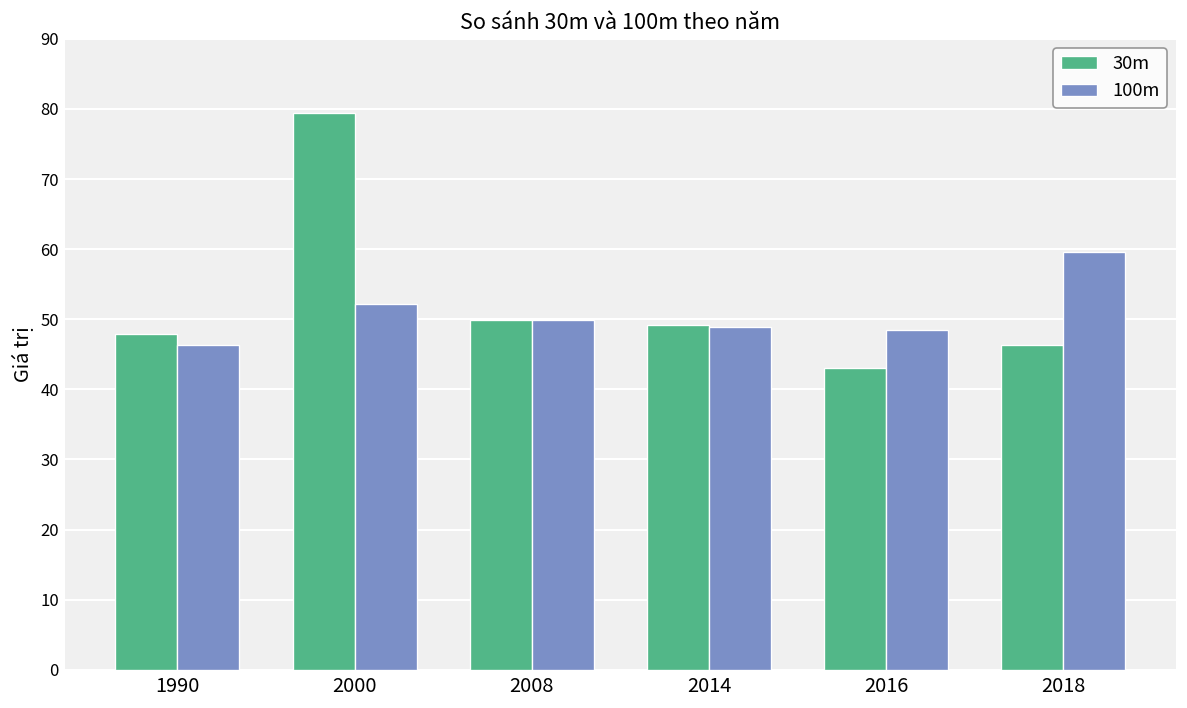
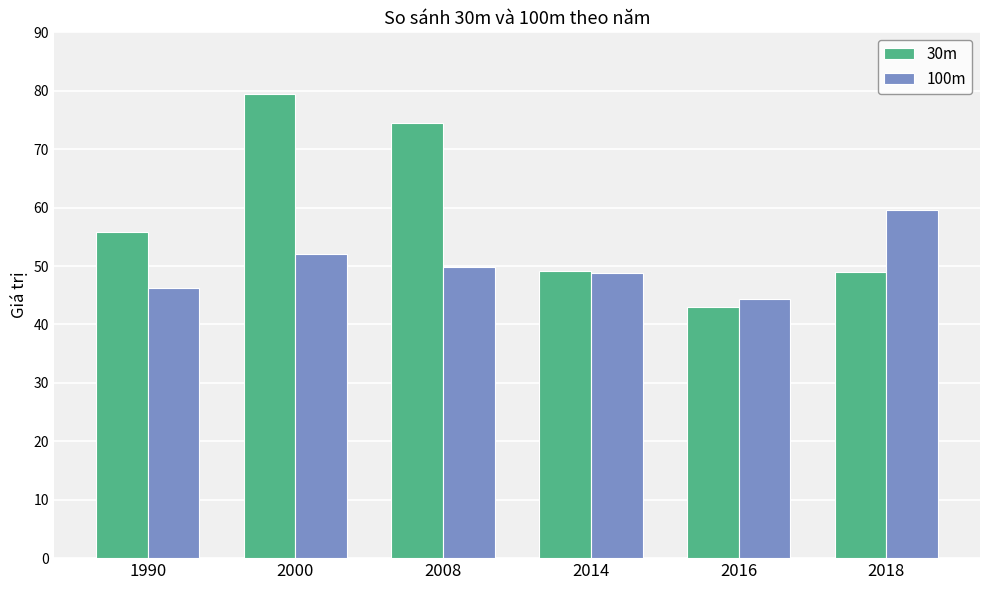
  {
    "30m": {
-     "1990": 48,
+     "1990": 56,
      "2000": 79,
-     "2008": 50,
+     "2008": 74,
      "2014": 49,
      "2016": 43,
-     "2018": 46
+     "2018": 49
    },
    "100m": {
      "1990": 46,
      "2000": 52,
      "2008": 50,
      "2014": 49,
-     "2016": 48,
+     "2016": 44,
      "2018": 60
    }
  }
